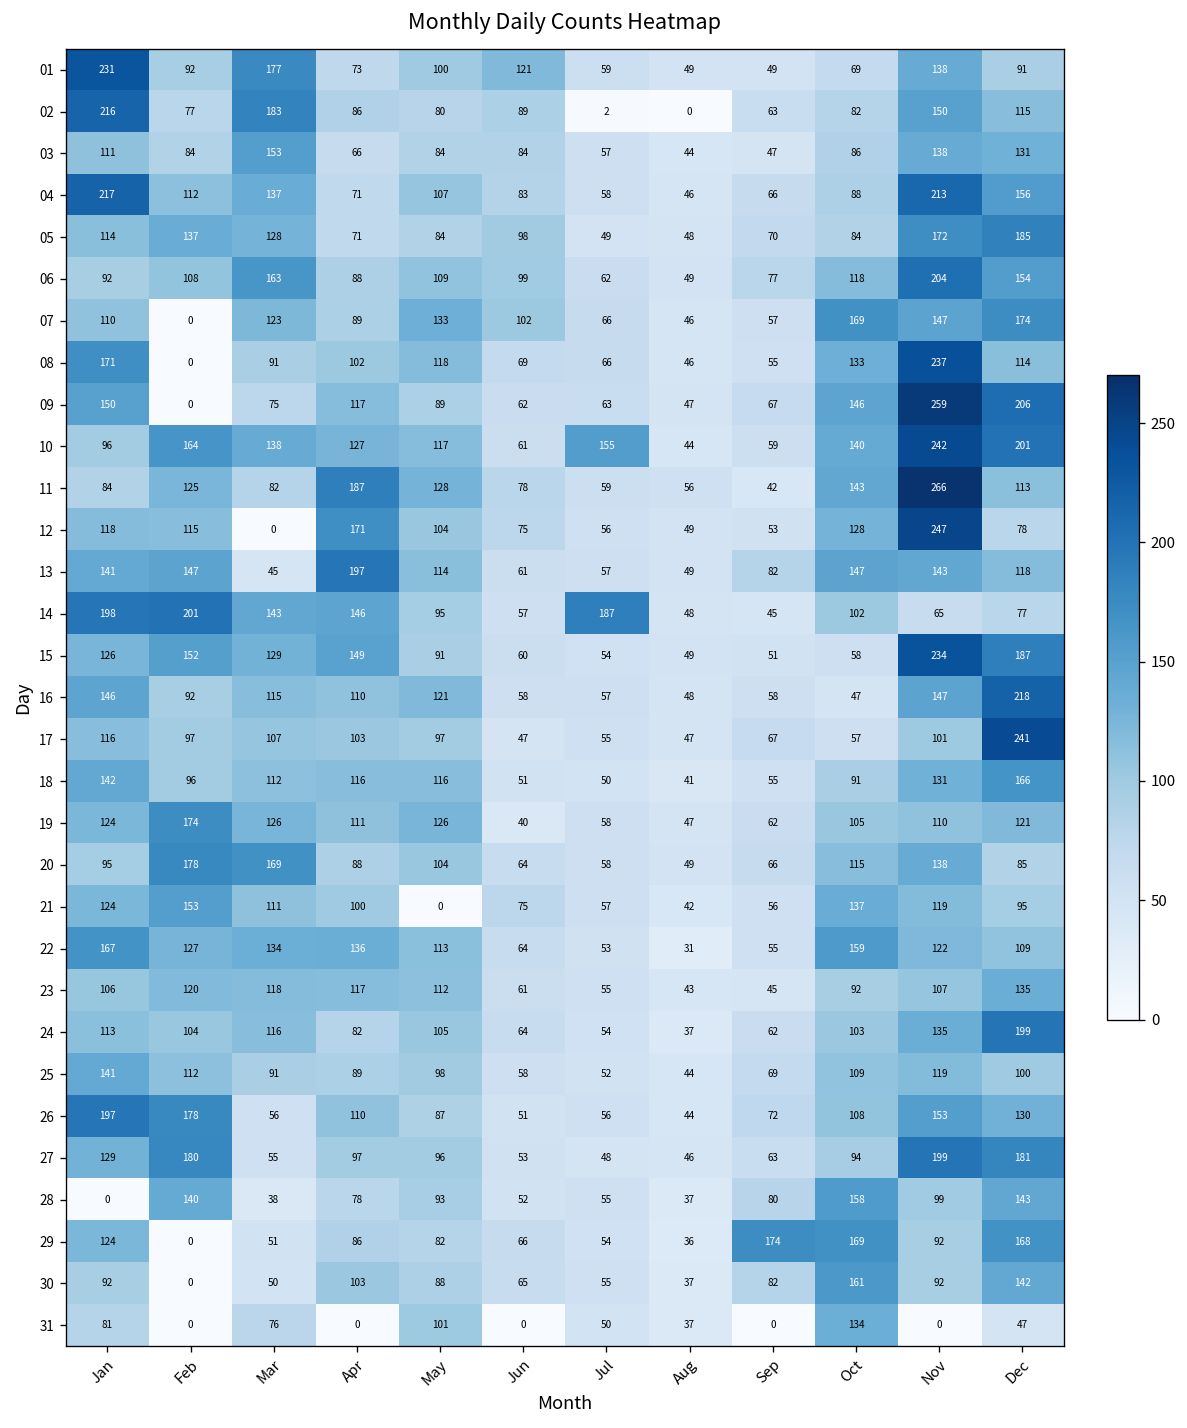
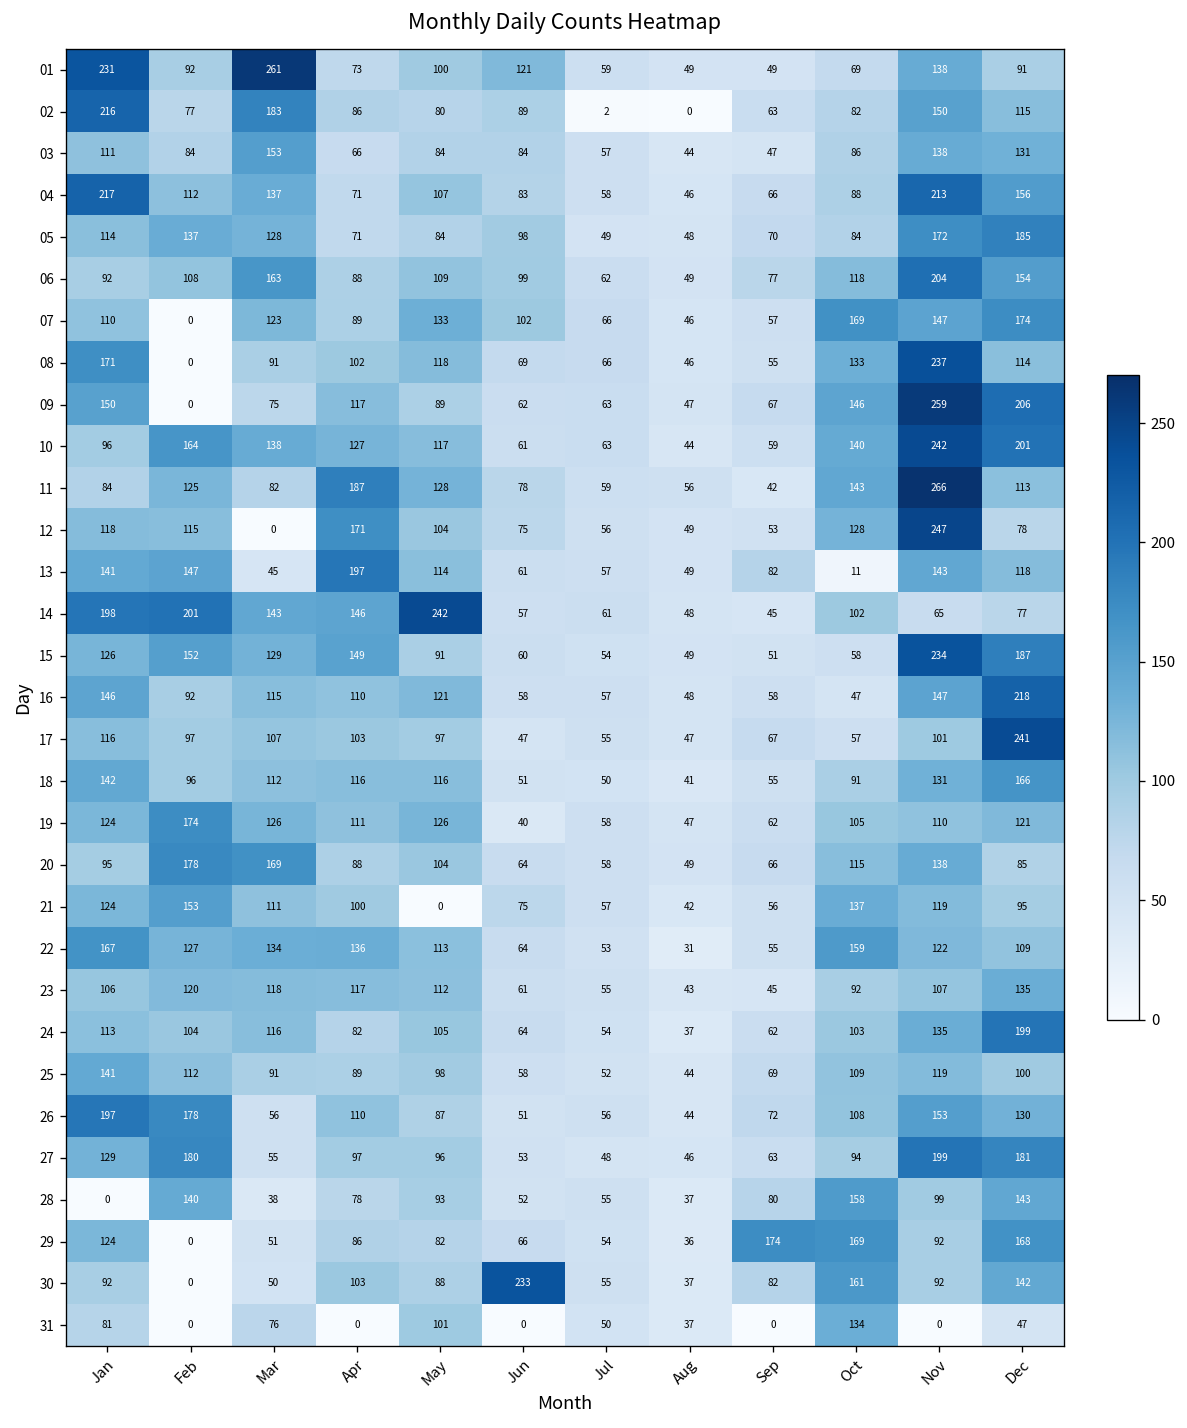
  {
    "01": {
      "Jan": 231,
      "Feb": 92,
-     "Mar": 177,
+     "Mar": 261,
      "Apr": 73,
      "May": 100,
      "Jun": 121,
      "Jul": 59,
      "Aug": 49,
      "Sep": 49,
      "Oct": 69,
      "Nov": 138,
      "Dec": 91
    },
    "10": {
      "Jan": 96,
      "Feb": 164,
      "Mar": 138,
      "Apr": 127,
      "May": 117,
      "Jun": 61,
-     "Jul": 155,
+     "Jul": 63,
      "Aug": 44,
      "Sep": 59,
      "Oct": 140,
      "Nov": 242,
      "Dec": 201
    },
    "13": {
      "Jan": 141,
      "Feb": 147,
      "Mar": 45,
      "Apr": 197,
      "May": 114,
      "Jun": 61,
      "Jul": 57,
      "Aug": 49,
      "Sep": 82,
-     "Oct": 147,
+     "Oct": 11,
      "Nov": 143,
      "Dec": 118
    },
    "14": {
      "Jan": 198,
      "Feb": 201,
      "Mar": 143,
      "Apr": 146,
-     "May": 95,
+     "May": 242,
      "Jun": 57,
-     "Jul": 187,
+     "Jul": 61,
      "Aug": 48,
      "Sep": 45,
      "Oct": 102,
      "Nov": 65,
      "Dec": 77
    },
    "30": {
      "Jan": 92,
      "Feb": 0,
      "Mar": 50,
      "Apr": 103,
      "May": 88,
-     "Jun": 65,
+     "Jun": 233,
      "Jul": 55,
      "Aug": 37,
      "Sep": 82,
      "Oct": 161,
      "Nov": 92,
      "Dec": 142
    }
  }
